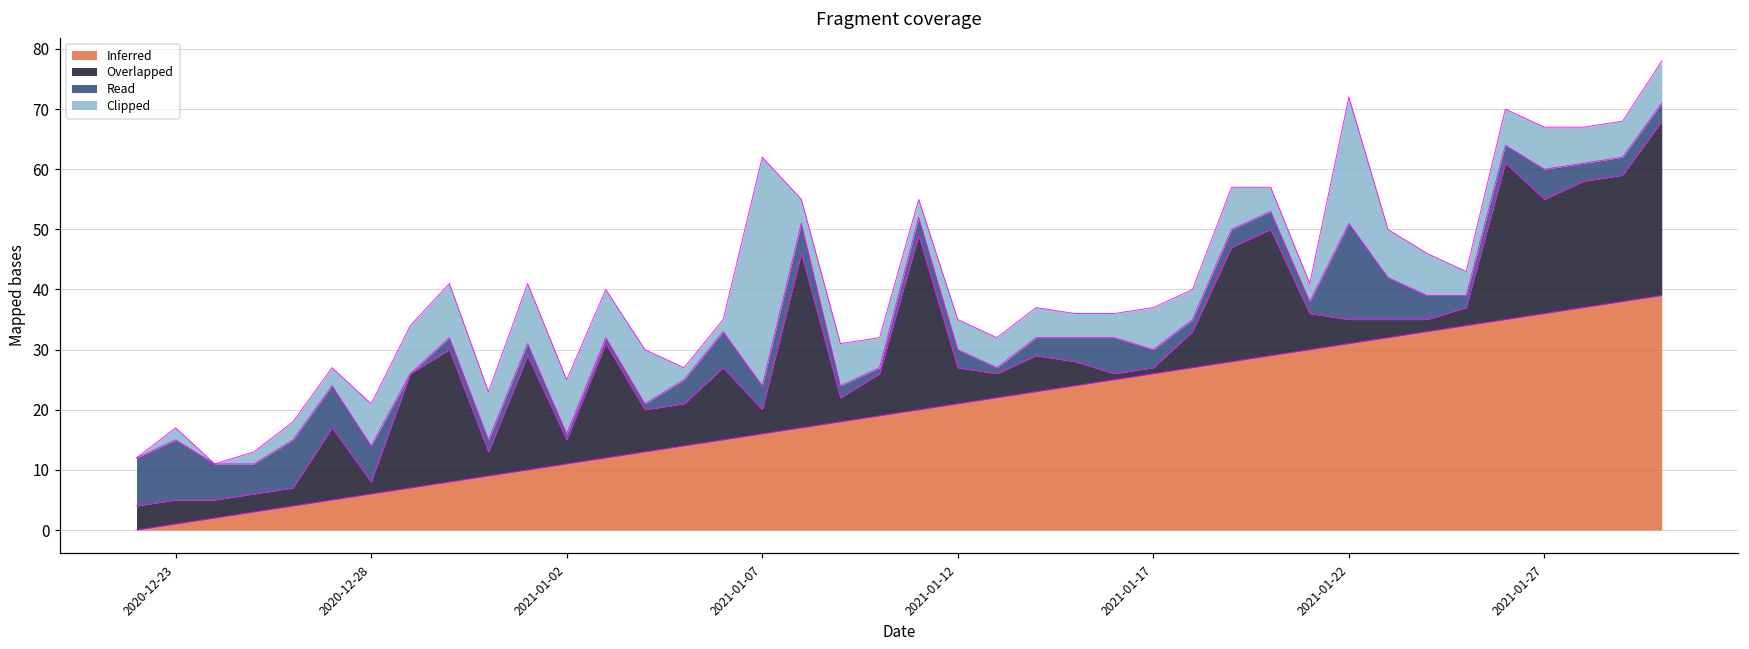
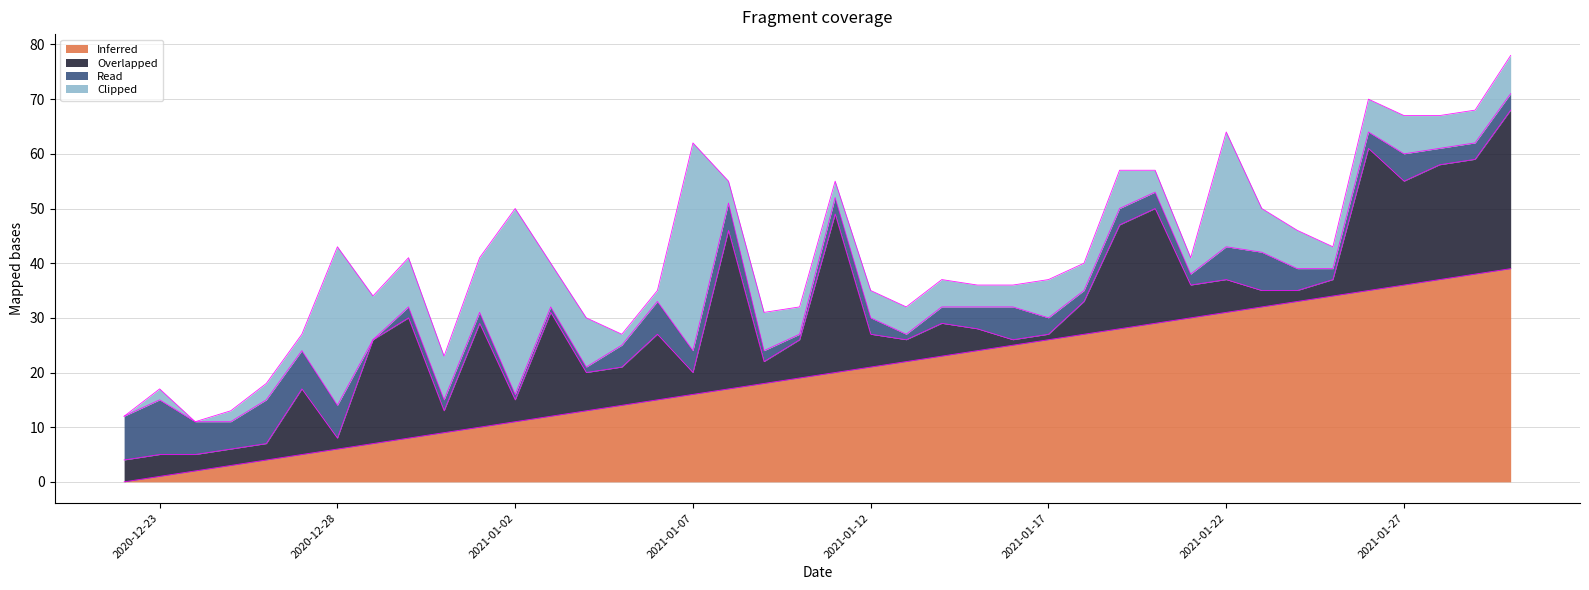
  {
    "Inferred": {
      "2020-12-23": 1,
      "2020-12-28": 6,
      "2021-01-02": 11,
      "2021-01-07": 16,
      "2021-01-12": 21,
      "2021-01-17": 26,
      "2021-01-22": 31,
      "2021-01-27": 36
    },
    "Overlapped": {
      "2020-12-23": 4,
      "2020-12-28": 2,
      "2021-01-02": 4,
      "2021-01-07": 4,
      "2021-01-12": 6,
      "2021-01-17": 1,
-     "2021-01-22": 4,
+     "2021-01-22": 6,
      "2021-01-27": 19
    },
    "Read": {
      "2020-12-23": 10,
      "2020-12-28": 6,
      "2021-01-02": 1,
      "2021-01-07": 4,
      "2021-01-12": 3,
      "2021-01-17": 3,
-     "2021-01-22": 16,
+     "2021-01-22": 6,
      "2021-01-27": 5
    },
    "Clipped": {
      "2020-12-23": 2,
-     "2020-12-28": 7,
-     "2021-01-02": 9,
+     "2020-12-28": 29,
+     "2021-01-02": 34,
      "2021-01-07": 38,
      "2021-01-12": 5,
      "2021-01-17": 7,
      "2021-01-22": 21,
      "2021-01-27": 7
    }
  }
